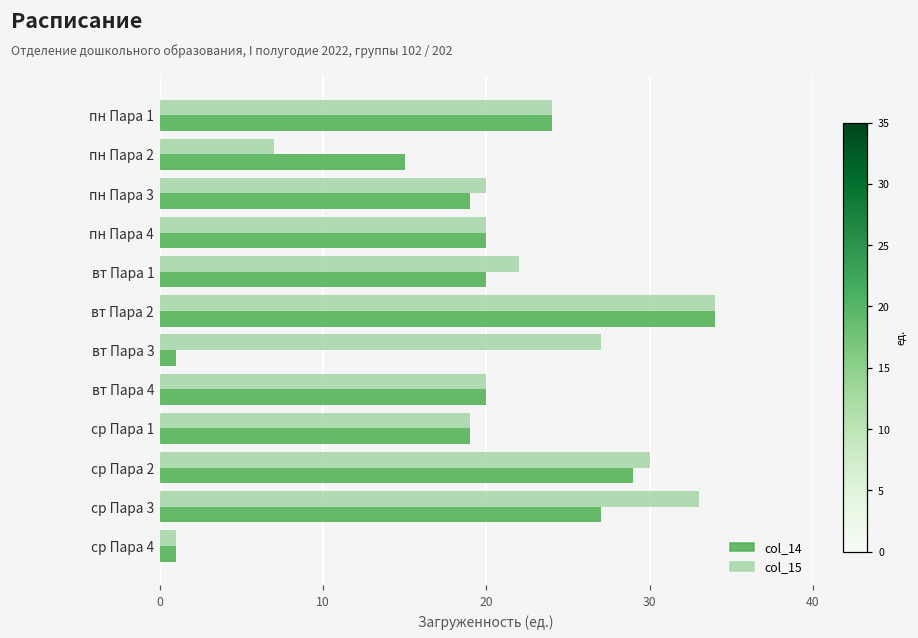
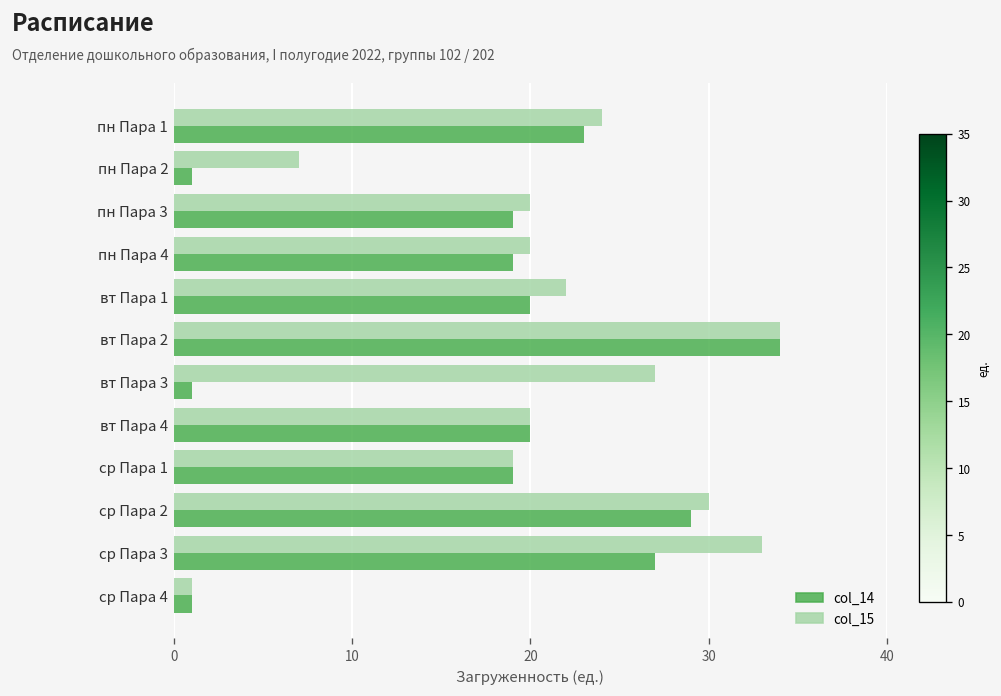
  {
    "col_14": {
-     "пн Пара 1": 24,
-     "пн Пара 2": 15,
+     "пн Пара 1": 23,
+     "пн Пара 2": 1,
      "пн Пара 3": 19,
-     "пн Пара 4": 20,
+     "пн Пара 4": 19,
      "вт Пара 1": 20,
      "вт Пара 2": 34,
      "вт Пара 3": 1,
      "вт Пара 4": 20,
      "ср Пара 1": 19,
      "ср Пара 2": 29,
      "ср Пара 3": 27,
      "ср Пара 4": 1
    },
    "col_15": {
      "пн Пара 1": 24,
      "пн Пара 2": 7,
      "пн Пара 3": 20,
      "пн Пара 4": 20,
      "вт Пара 1": 22,
      "вт Пара 2": 34,
      "вт Пара 3": 27,
      "вт Пара 4": 20,
      "ср Пара 1": 19,
      "ср Пара 2": 30,
      "ср Пара 3": 33,
      "ср Пара 4": 1
    }
  }
